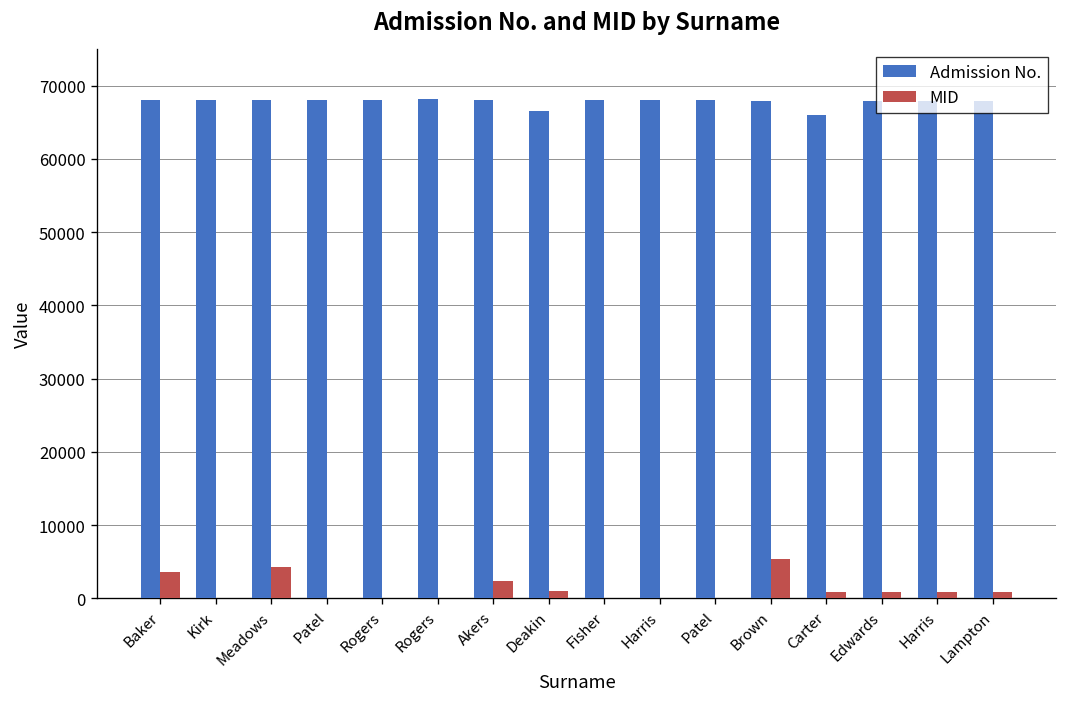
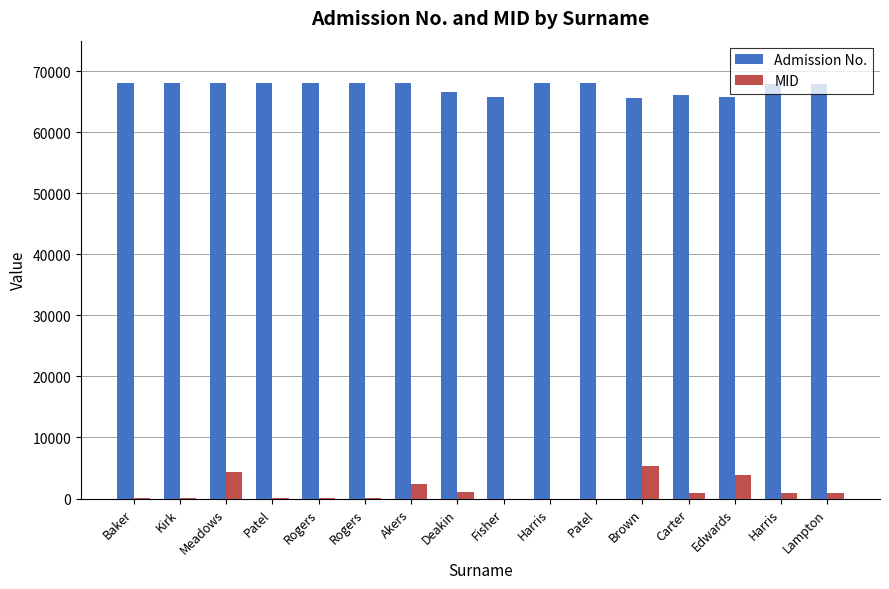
  {
    "Admission No.": {
      "Baker": 68000,
      "Kirk": 68000,
      "Meadows": 68000,
      "Akers": 68000,
      "Deakin": 67000,
-     "Fisher": 68000,
-     "Brown": 68000,
+     "Fisher": 66000,
+     "Brown": 66000,
      "Carter": 66000,
-     "Edwards": 68000
+     "Edwards": 66000
    },
    "MID": {
-     "Baker": 4000,
+     "Baker": 0,
      "Meadows": 4000,
      "Akers": 2000,
      "Deakin": 1000,
      "Fisher": 0,
      "Brown": 5000,
      "Carter": 1000,
-     "Edwards": 1000,
+     "Edwards": 4000,
      "Lampton": 1000
    }
  }
